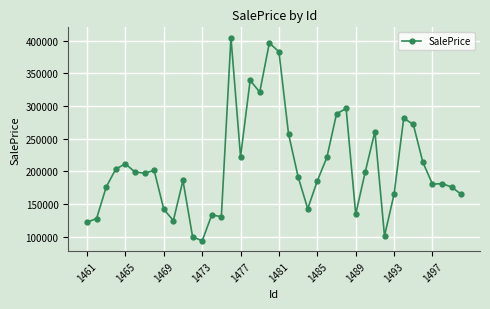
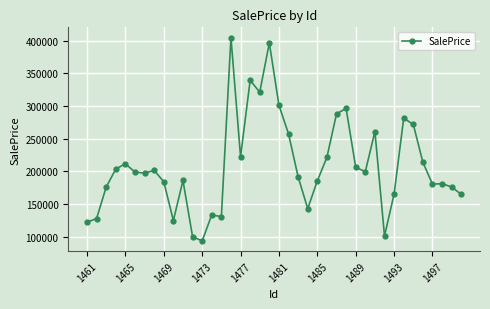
  {
    "1461": 120000,
    "1465": 210000,
-   "1469": 140000,
+   "1469": 180000,
    "1473": 90000,
    "1477": 220000,
-   "1481": 380000,
+   "1481": 300000,
    "1485": 190000,
-   "1489": 130000,
+   "1489": 210000,
    "1493": 170000,
    "1497": 180000
  }
